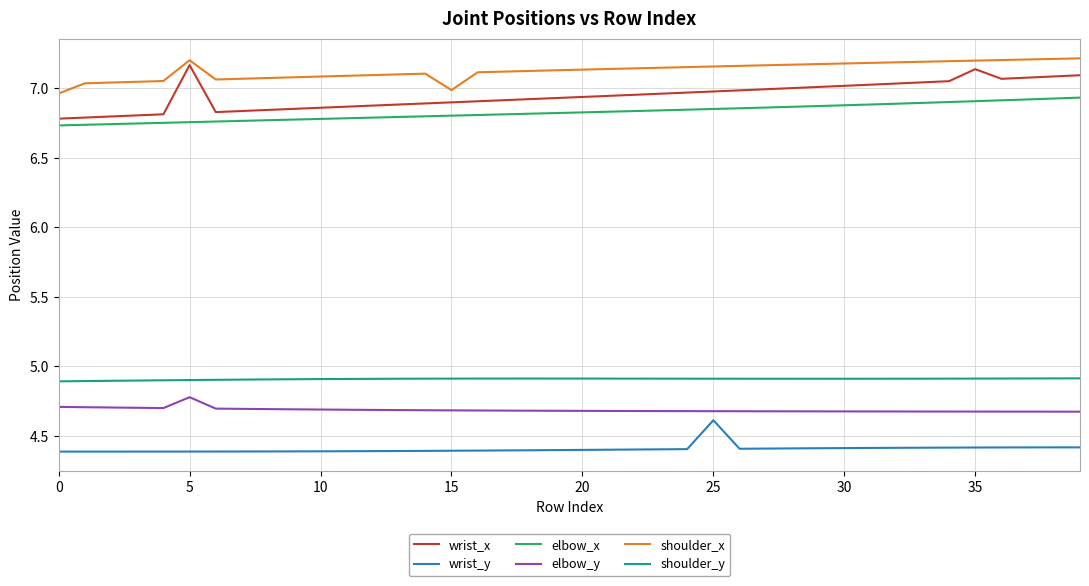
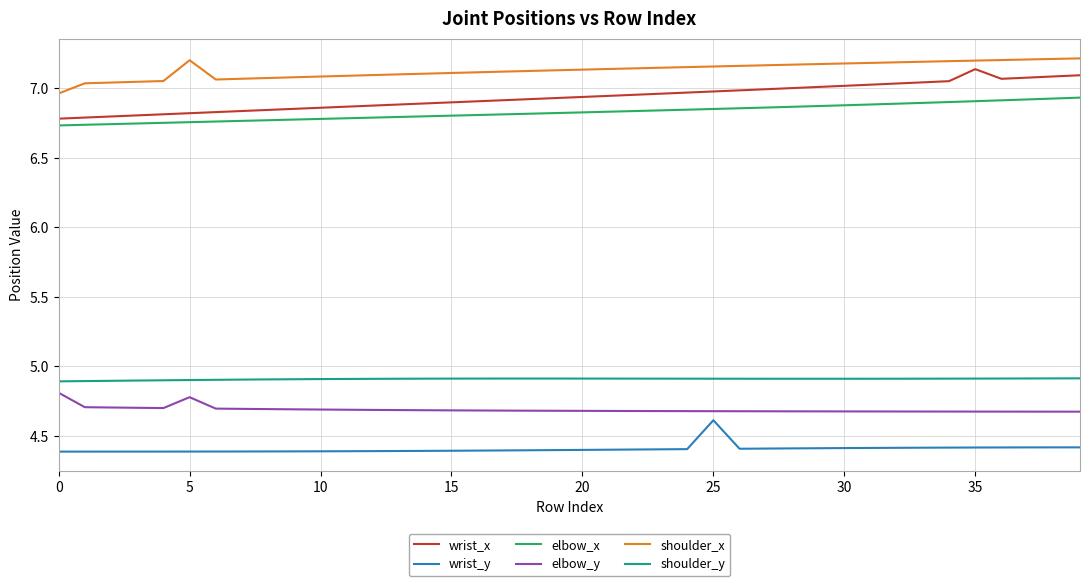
  {
    "wrist_x": {
      "0": 6.78,
-     "5": 7.17,
+     "5": 6.82,
      "10": 6.86,
      "15": 6.90,
      "20": 6.94,
      "25": 6.98,
      "30": 7.02,
      "35": 7.14
    },
    "wrist_y": {
      "0": 4.39,
      "5": 4.39,
      "10": 4.39,
      "15": 4.39,
      "20": 4.40,
      "25": 4.61,
      "30": 4.41,
      "35": 4.42
    },
    "elbow_y": {
-     "0": 4.71,
+     "0": 4.81,
      "5": 4.78,
      "10": 4.69,
      "15": 4.68,
      "20": 4.68,
      "25": 4.68,
      "30": 4.68,
      "35": 4.68
    },
    "shoulder_x": {
      "0": 6.96,
      "5": 7.20,
      "10": 7.09,
-     "15": 6.99,
+     "15": 7.11,
      "20": 7.14,
      "25": 7.16,
      "30": 7.18,
      "35": 7.20
    }
  }
